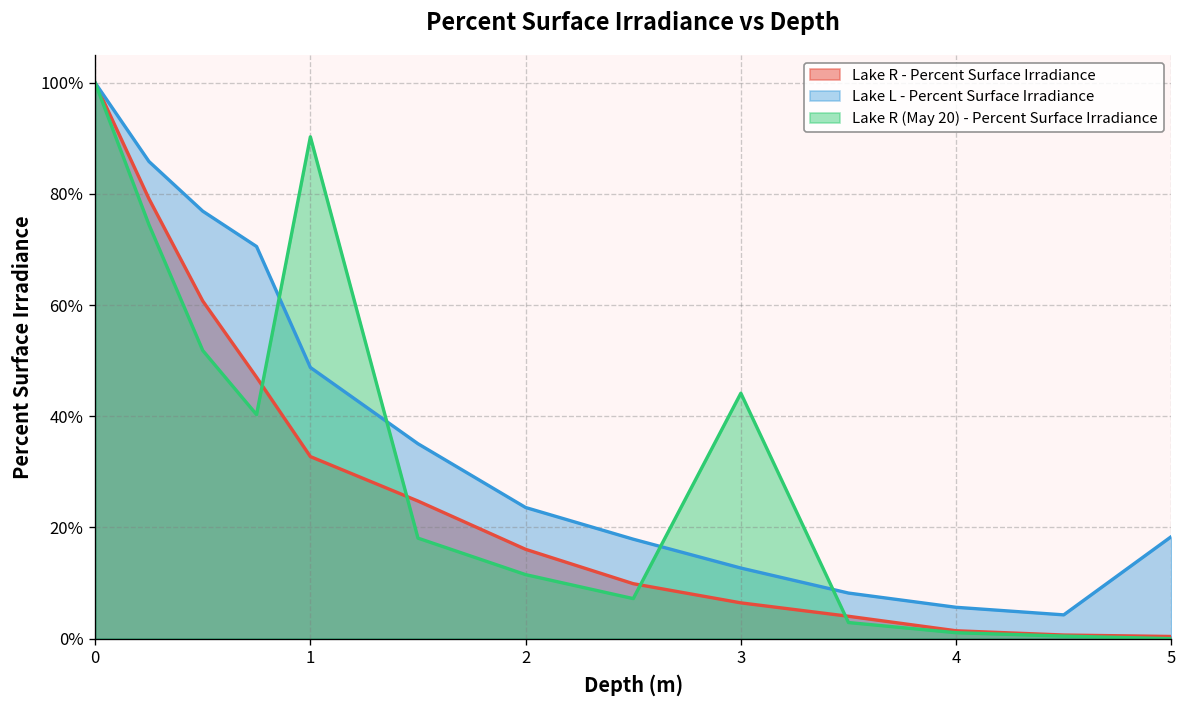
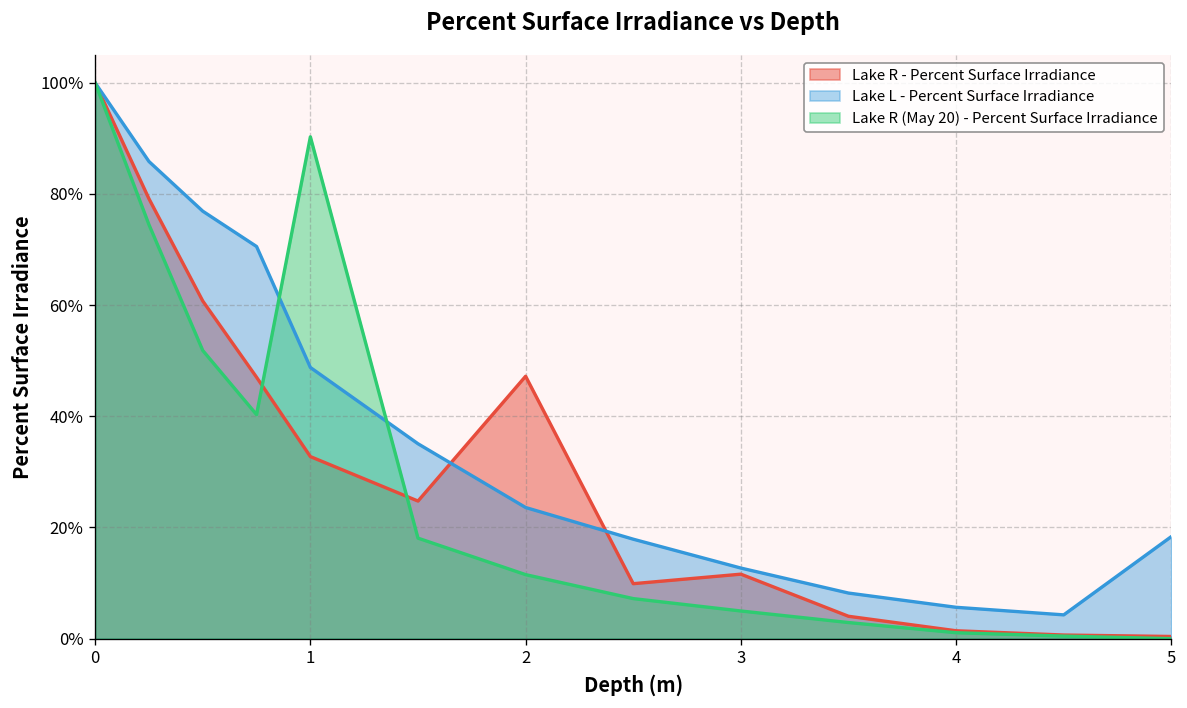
  {
    "Lake R - Percent Surface Irradiance": {
      "1": "33%",
-     "2": "16%",
-     "3": "6%"
+     "2": "47%",
+     "3": "12%"
    },
    "Lake L - Percent Surface Irradiance": {
      "1": "49%",
      "2": "24%",
      "3": "13%",
      "4": "6%",
      "5": "18%"
    },
    "Lake R (May 20) - Percent Surface Irradiance": {
      "1": "90%",
      "2": "12%",
-     "3": "44%"
+     "3": "5%"
    }
  }
